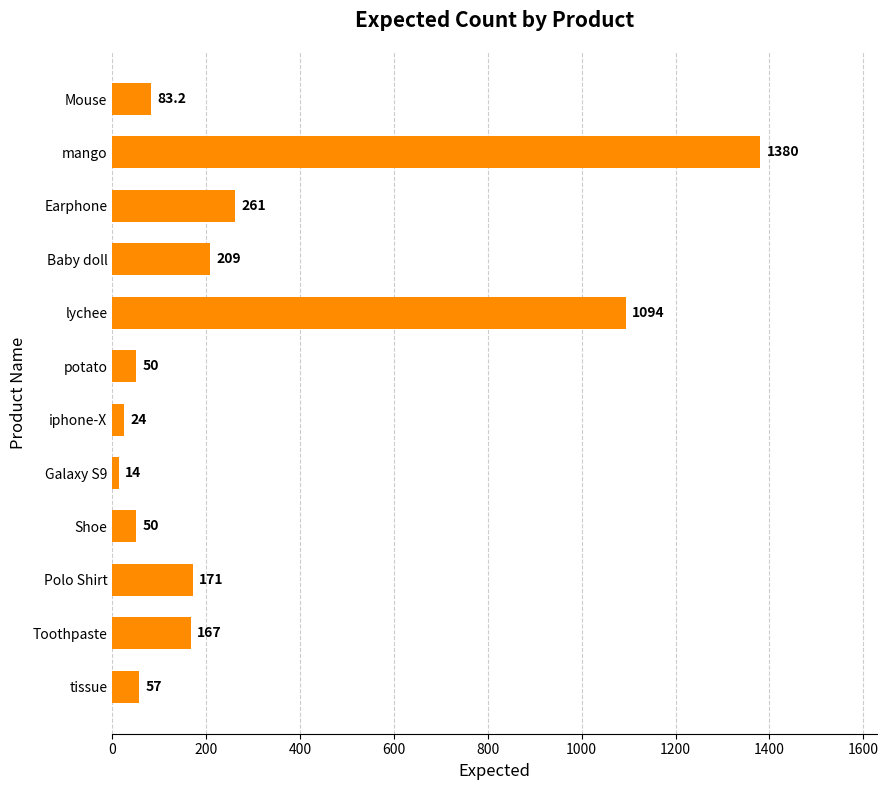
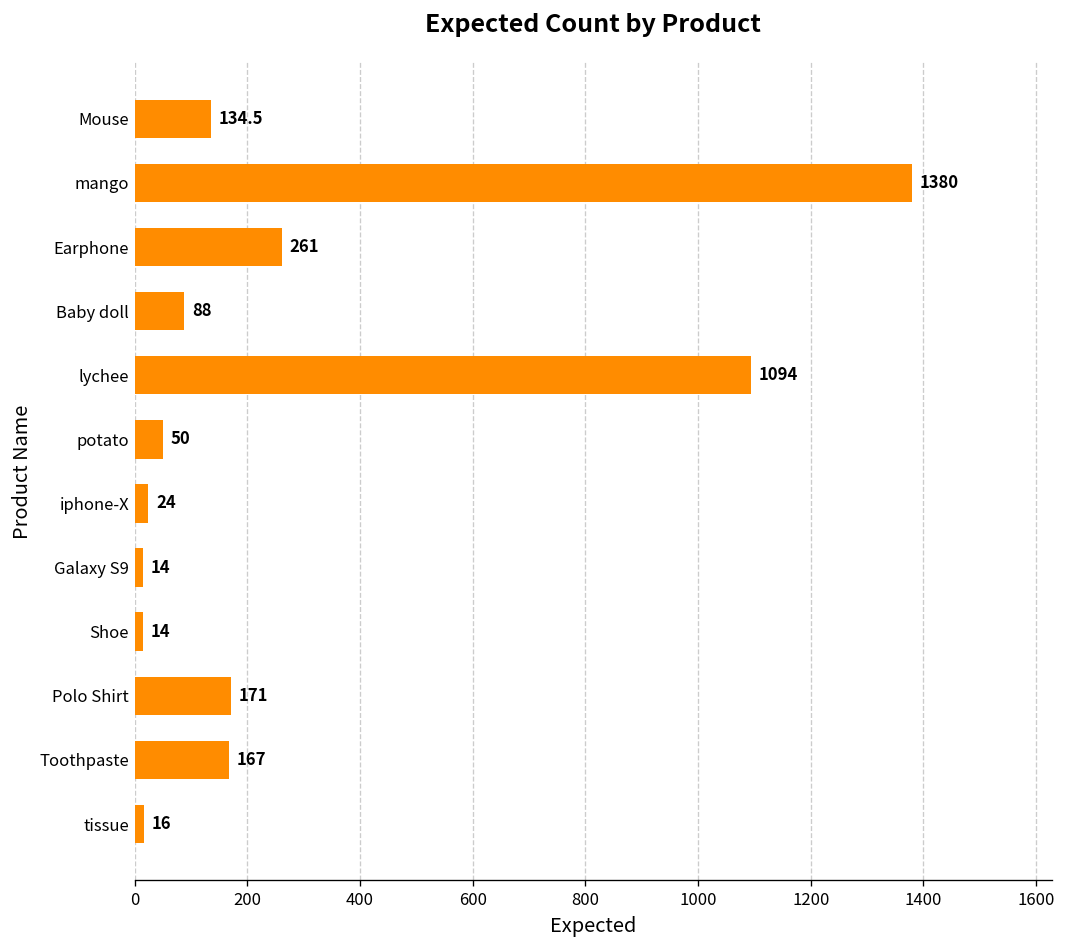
  {
-   "Mouse": 83.2,
+   "Mouse": 134.5,
    "mango": 1380,
    "Earphone": 261,
-   "Baby doll": 209,
+   "Baby doll": 88,
    "lychee": 1094,
    "potato": 50,
    "iphone-X": 24,
    "Galaxy S9": 14,
-   "Shoe": 50,
+   "Shoe": 14,
    "Polo Shirt": 171,
    "Toothpaste": 167,
-   "tissue": 57
+   "tissue": 16
  }
